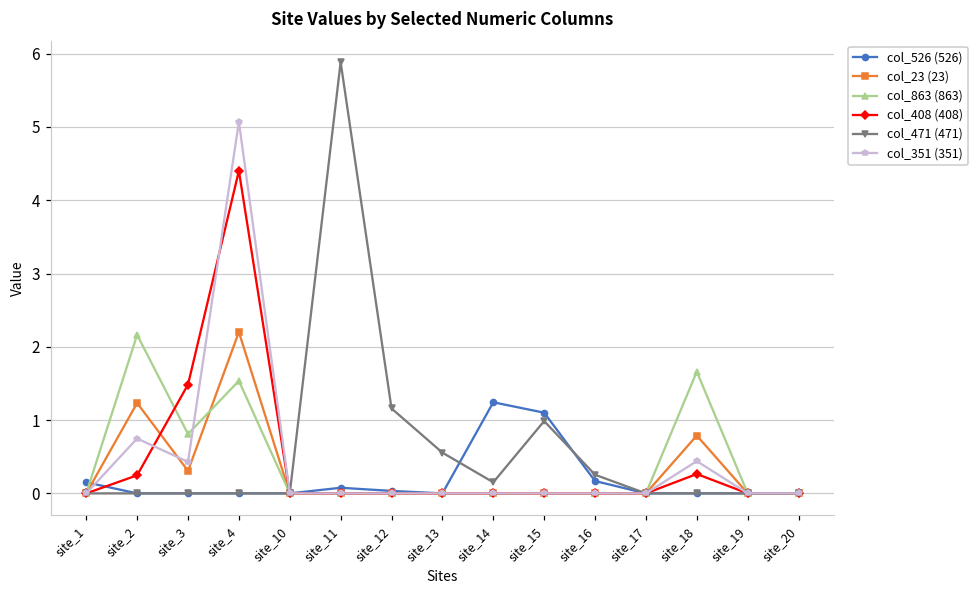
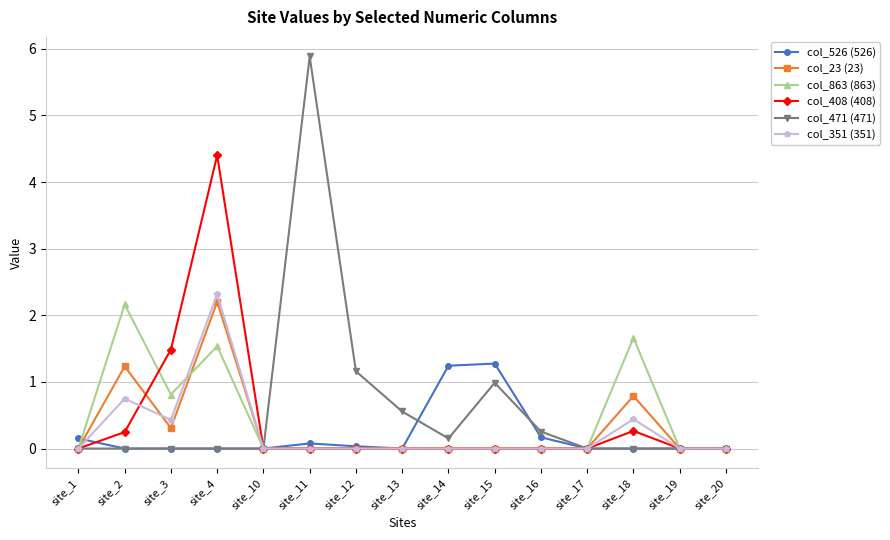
  {
    "col_526 (526)": {
      "site_1": 0.2,
      "site_11": 0.1,
      "site_14": 1.2,
-     "site_15": 1.1,
+     "site_15": 1.3,
      "site_16": 0.2
    },
    "col_23 (23)": {
      "site_2": 1.2,
      "site_3": 0.3,
      "site_4": 2.2,
      "site_18": 0.8
    },
    "col_863 (863)": {
      "site_2": 2.2,
      "site_3": 0.8,
      "site_4": 1.5,
      "site_18": 1.7
    },
    "col_408 (408)": {
      "site_2": 0.2,
      "site_3": 1.5,
      "site_4": 4.4,
      "site_18": 0.3
    },
    "col_471 (471)": {
      "site_11": 5.9,
      "site_12": 1.2,
      "site_13": 0.6,
      "site_14": 0.2,
      "site_15": 1.0,
      "site_16": 0.3
    },
    "col_351 (351)": {
      "site_2": 0.7,
      "site_3": 0.4,
-     "site_4": 5.1,
+     "site_4": 2.3,
      "site_18": 0.4
    }
  }
